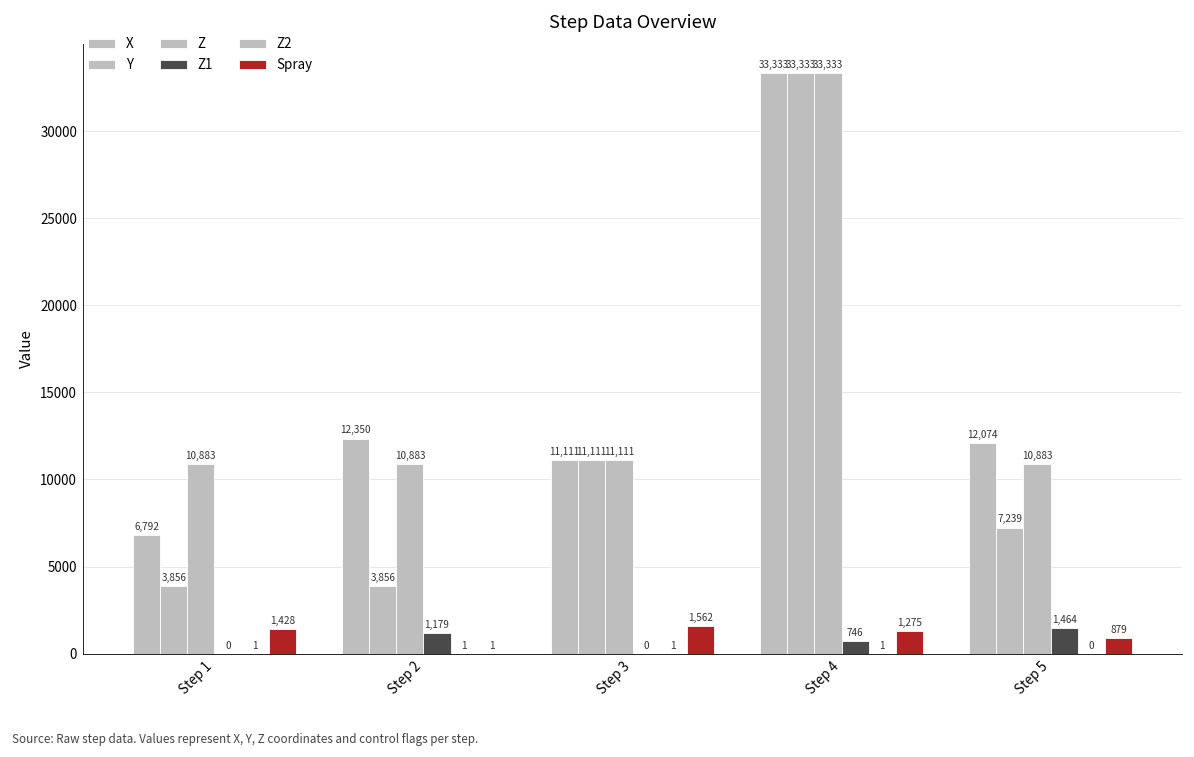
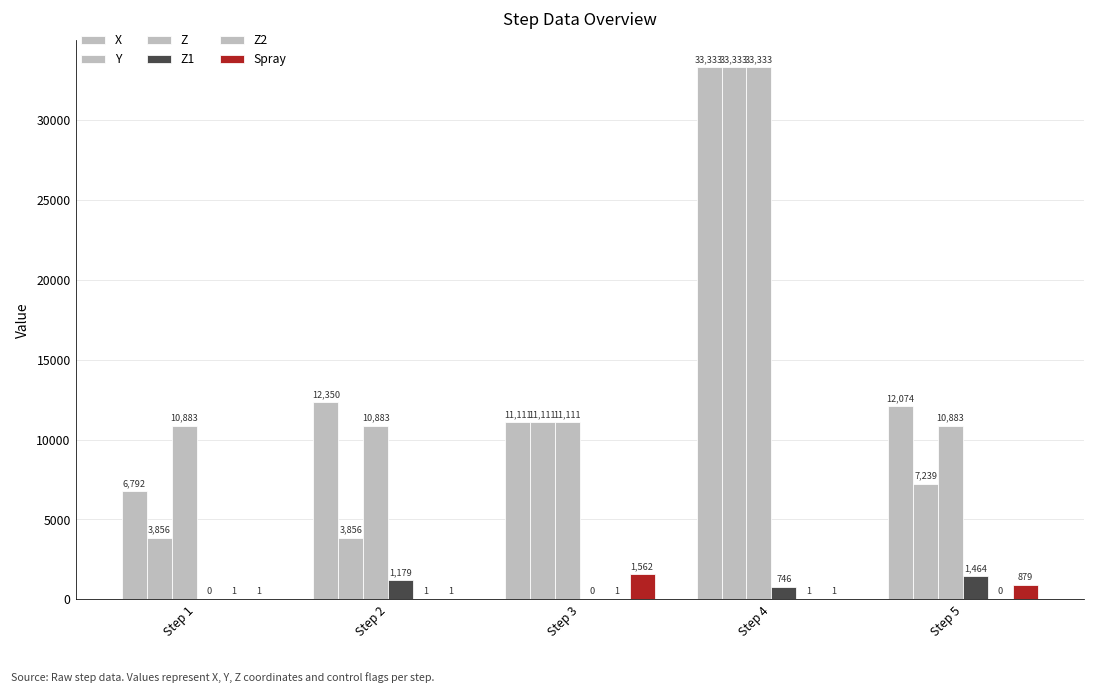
  {
    "Z1": {
      "Step 1": "0",
      "Step 2": "1,179",
      "Step 3": "0",
      "Step 4": "746",
      "Step 5": "1,464"
    },
    "Spray": {
-     "Step 1": "1,428",
+     "Step 1": "1",
      "Step 2": "1",
      "Step 3": "1,562",
-     "Step 4": "1,275",
+     "Step 4": "1",
      "Step 5": "879"
    }
  }
